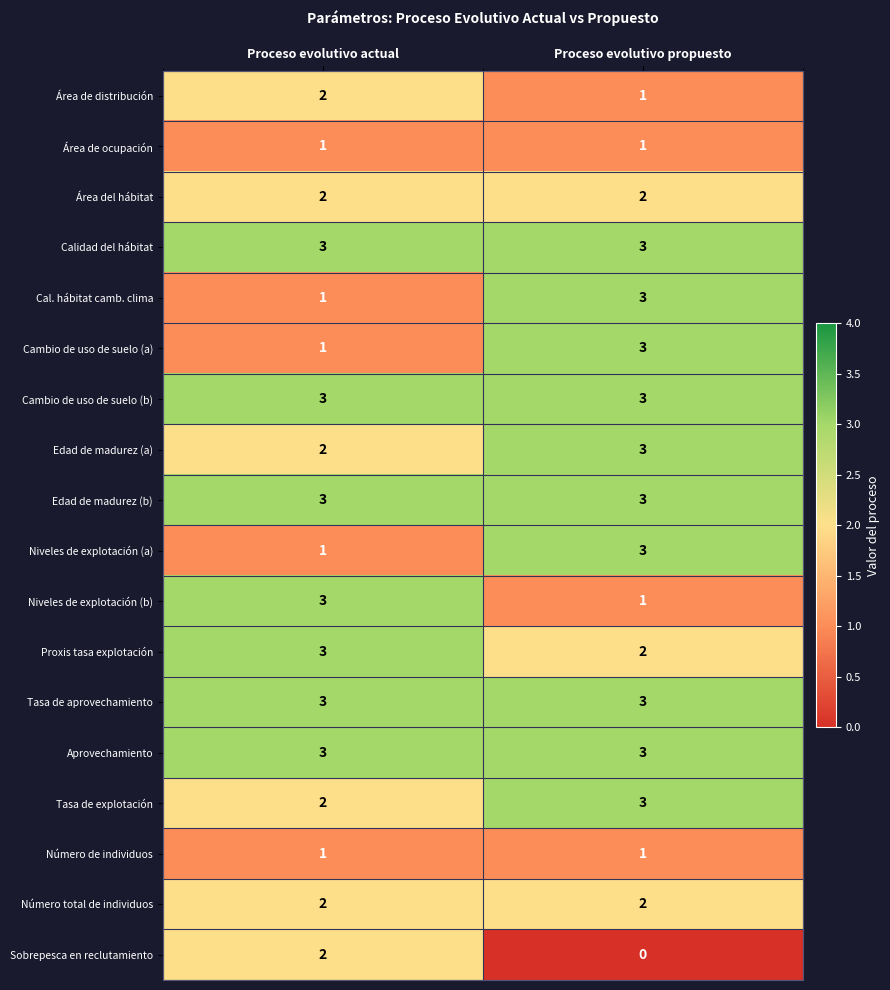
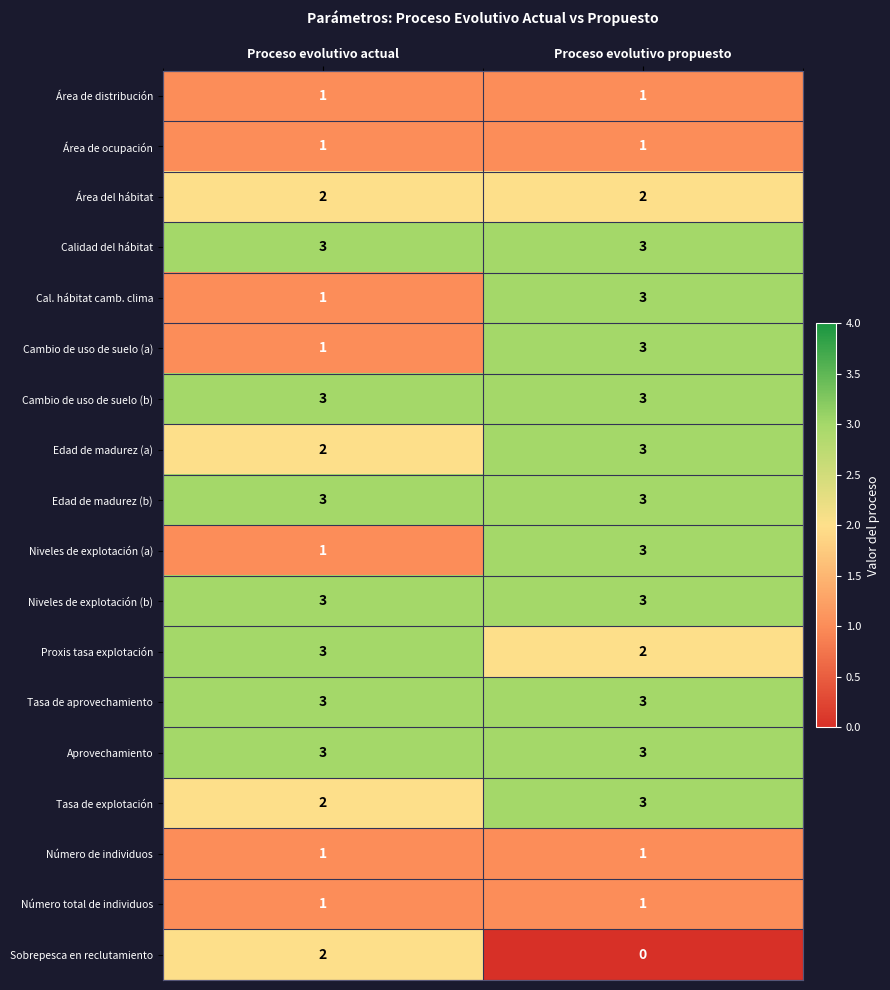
  {
    "Área de distribución": {
-     "Proceso evolutivo actual": 2,
+     "Proceso evolutivo actual": 1,
      "Proceso evolutivo propuesto": 1
    },
    "Área de ocupación": {
      "Proceso evolutivo actual": 1,
      "Proceso evolutivo propuesto": 1
    },
    "Área del hábitat": {
      "Proceso evolutivo actual": 2,
      "Proceso evolutivo propuesto": 2
    },
    "Calidad del hábitat": {
      "Proceso evolutivo actual": 3,
      "Proceso evolutivo propuesto": 3
    },
    "Cal. hábitat camb. clima": {
      "Proceso evolutivo actual": 1,
      "Proceso evolutivo propuesto": 3
    },
    "Cambio de uso de suelo (a)": {
      "Proceso evolutivo actual": 1,
      "Proceso evolutivo propuesto": 3
    },
    "Cambio de uso de suelo (b)": {
      "Proceso evolutivo actual": 3,
      "Proceso evolutivo propuesto": 3
    },
    "Edad de madurez (a)": {
      "Proceso evolutivo actual": 2,
      "Proceso evolutivo propuesto": 3
    },
    "Edad de madurez (b)": {
      "Proceso evolutivo actual": 3,
      "Proceso evolutivo propuesto": 3
    },
    "Niveles de explotación (a)": {
      "Proceso evolutivo actual": 1,
      "Proceso evolutivo propuesto": 3
    },
    "Niveles de explotación (b)": {
      "Proceso evolutivo actual": 3,
-     "Proceso evolutivo propuesto": 1
+     "Proceso evolutivo propuesto": 3
    },
    "Proxis tasa explotación": {
      "Proceso evolutivo actual": 3,
      "Proceso evolutivo propuesto": 2
    },
    "Tasa de aprovechamiento": {
      "Proceso evolutivo actual": 3,
      "Proceso evolutivo propuesto": 3
    },
    "Aprovechamiento": {
      "Proceso evolutivo actual": 3,
      "Proceso evolutivo propuesto": 3
    },
    "Tasa de explotación": {
      "Proceso evolutivo actual": 2,
      "Proceso evolutivo propuesto": 3
    },
    "Número de individuos": {
      "Proceso evolutivo actual": 1,
      "Proceso evolutivo propuesto": 1
    },
    "Número total de individuos": {
-     "Proceso evolutivo actual": 2,
-     "Proceso evolutivo propuesto": 2
+     "Proceso evolutivo actual": 1,
+     "Proceso evolutivo propuesto": 1
    },
    "Sobrepesca en reclutamiento": {
      "Proceso evolutivo actual": 2,
      "Proceso evolutivo propuesto": 0
    }
  }
